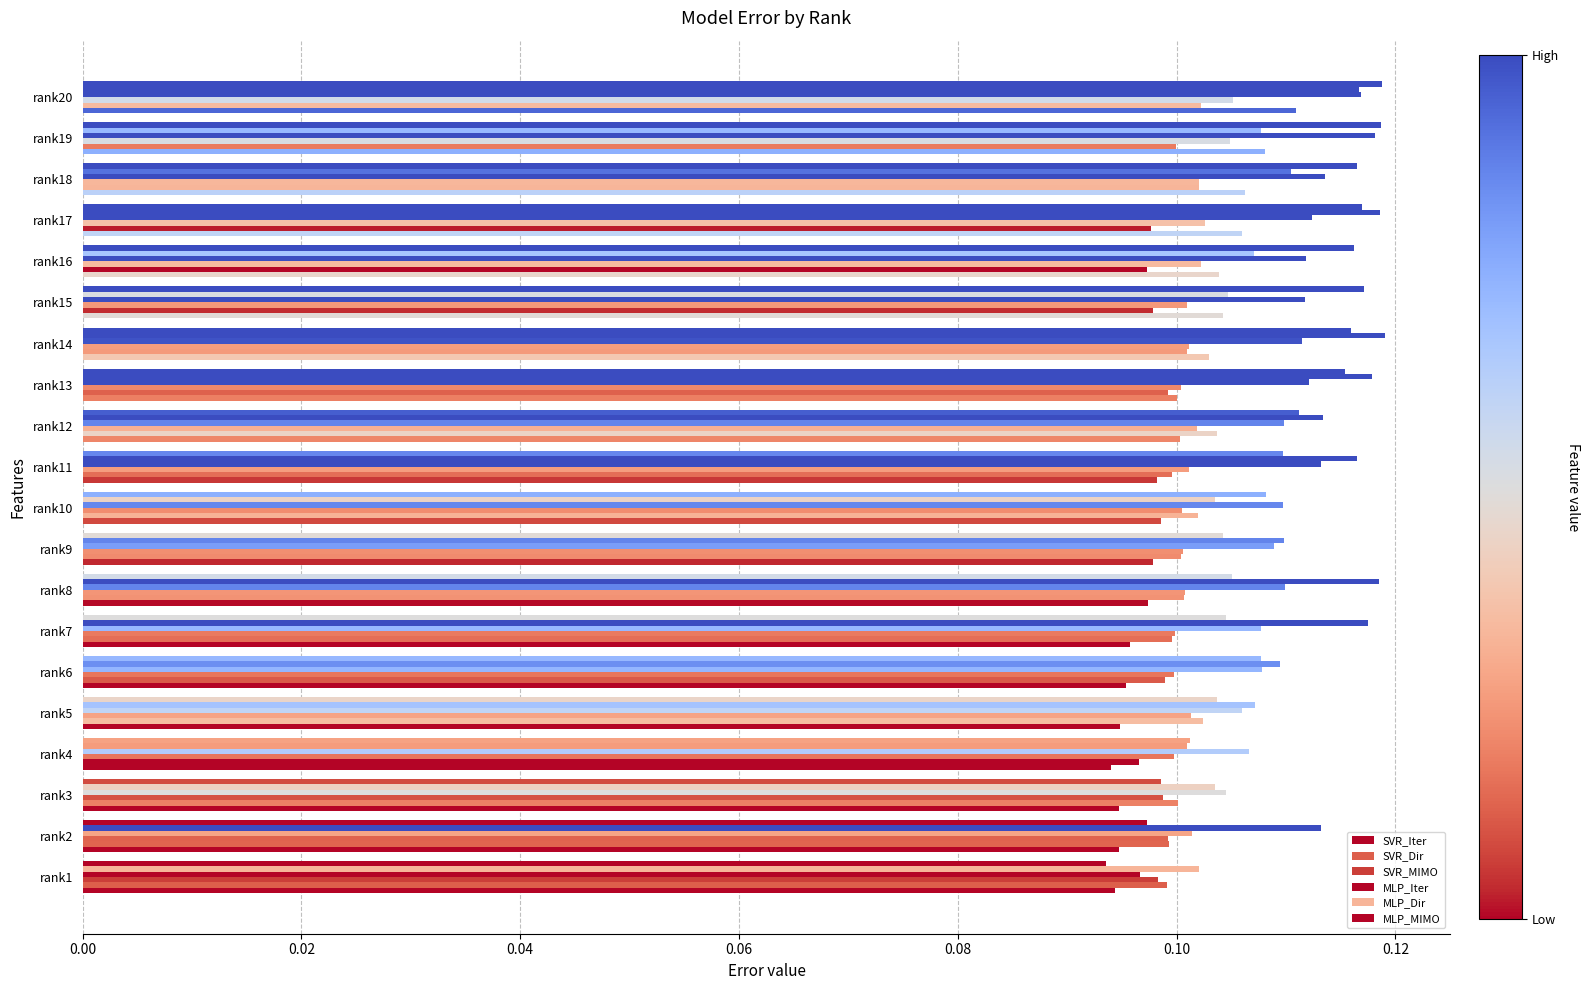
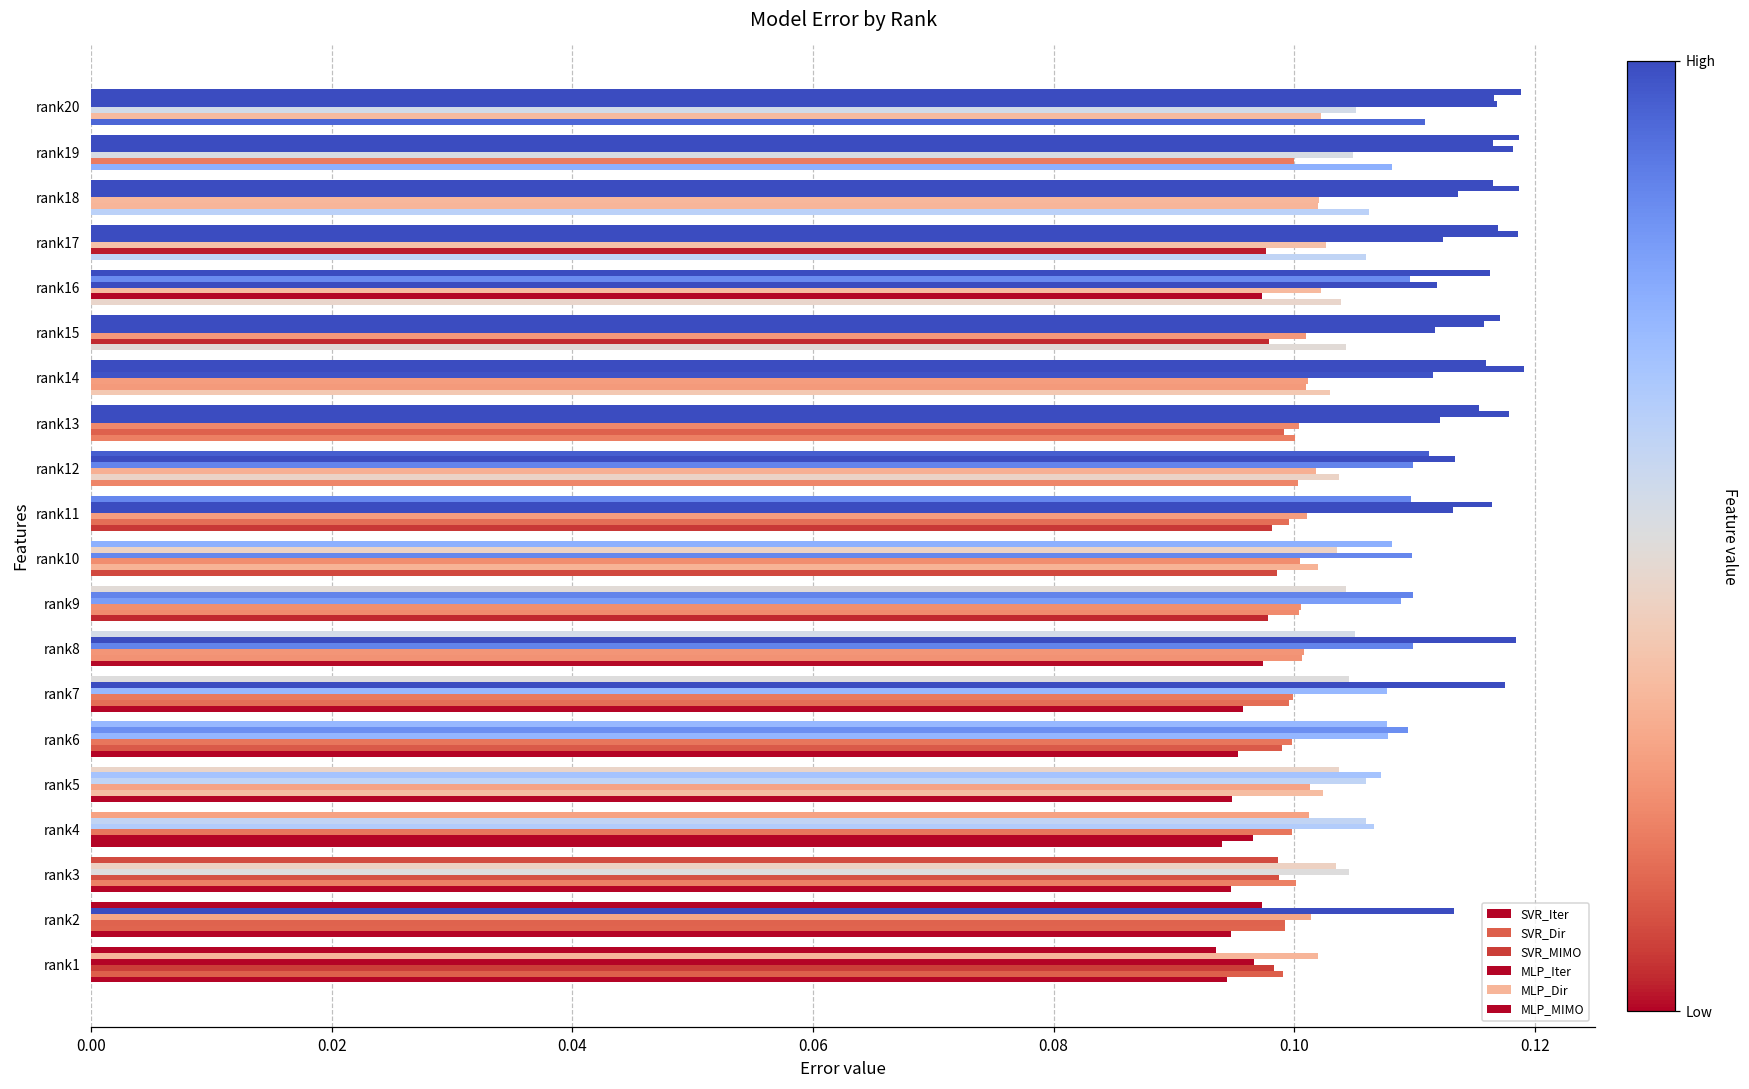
  {
    "MLP_Dir": {
      "rank20": 0.1166,
-     "rank19": 0.1077,
-     "rank18": 0.1105,
+     "rank19": 0.1165,
+     "rank18": 0.1187,
      "rank17": 0.1186,
-     "rank16": 0.1070,
-     "rank15": 0.1047,
+     "rank16": 0.1096,
+     "rank15": 0.1157,
      "rank14": 0.1191,
      "rank13": 0.1178,
      "rank12": 0.1133,
      "rank11": 0.1165,
      "rank10": 0.1035,
      "rank9": 0.1099,
      "rank8": 0.1185,
      "rank7": 0.1175,
      "rank6": 0.1095,
      "rank5": 0.1072,
-     "rank4": 0.1010,
+     "rank4": 0.1059,
      "rank3": 0.1035,
      "rank2": 0.1132,
      "rank1": 0.1020
    }
  }
